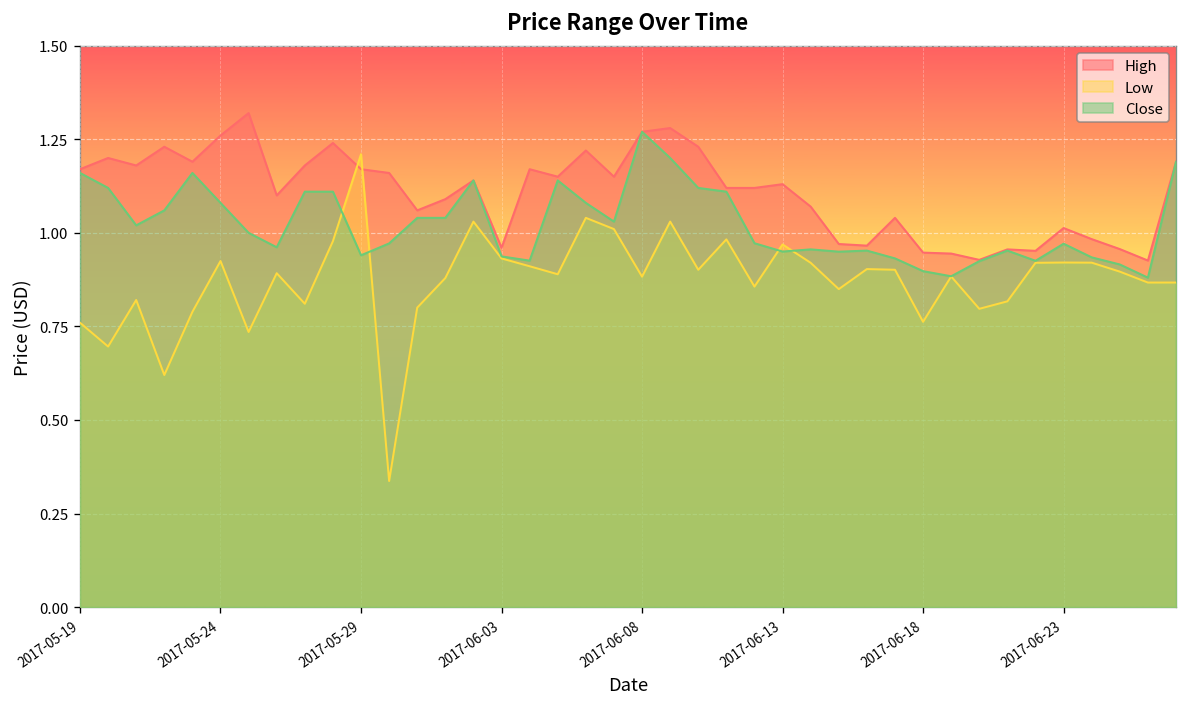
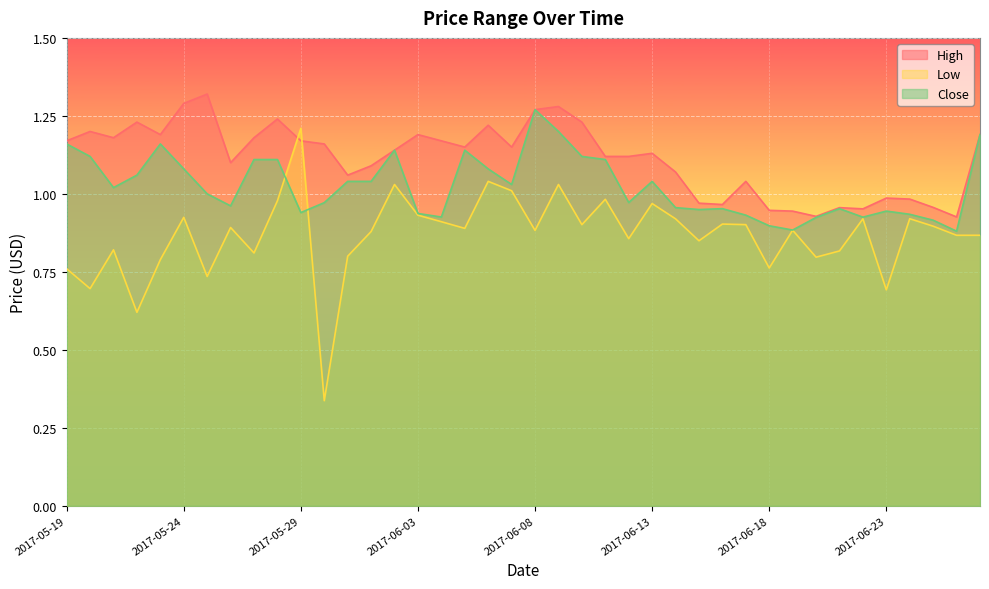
  {
    "High": {
      "2017-05-19": 1.17,
-     "2017-05-24": 1.26,
+     "2017-05-24": 1.29,
      "2017-05-29": 1.17,
-     "2017-06-03": 0.96,
+     "2017-06-03": 1.19,
      "2017-06-13": 1.13,
      "2017-06-18": 0.95,
-     "2017-06-23": 1.01
+     "2017-06-23": 0.99
    },
    "Low": {
      "2017-05-19": 0.76,
      "2017-05-24": 0.92,
      "2017-05-29": 1.21,
      "2017-06-08": 0.88,
      "2017-06-13": 0.97,
      "2017-06-18": 0.76,
-     "2017-06-23": 0.92
+     "2017-06-23": 0.69
    },
    "Close": {
      "2017-05-19": 1.16,
      "2017-05-24": 1.08,
      "2017-05-29": 0.94,
-     "2017-06-13": 0.95,
+     "2017-06-13": 1.04,
      "2017-06-18": 0.90,
-     "2017-06-23": 0.97
+     "2017-06-23": 0.94
    }
  }
